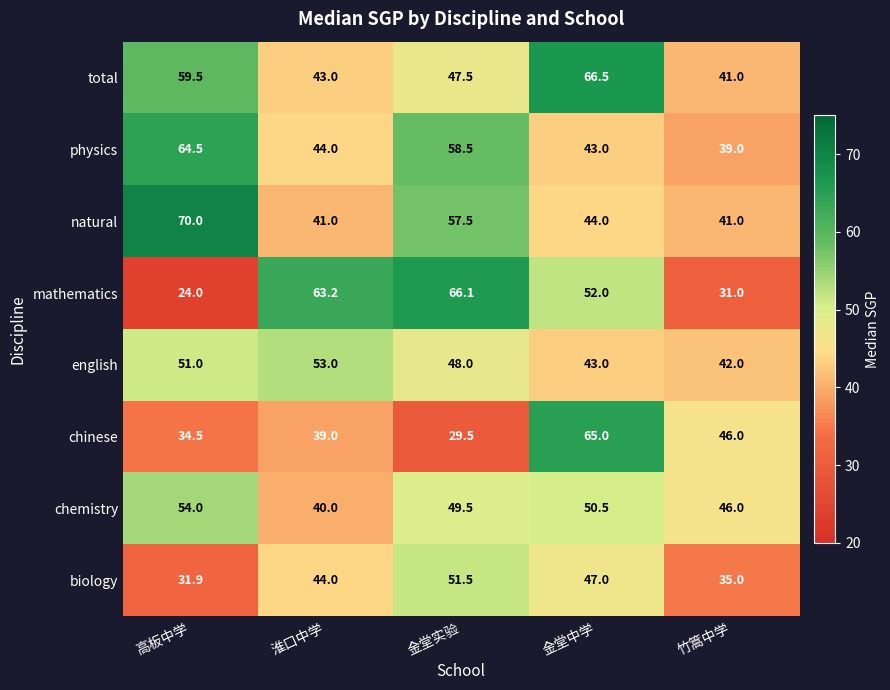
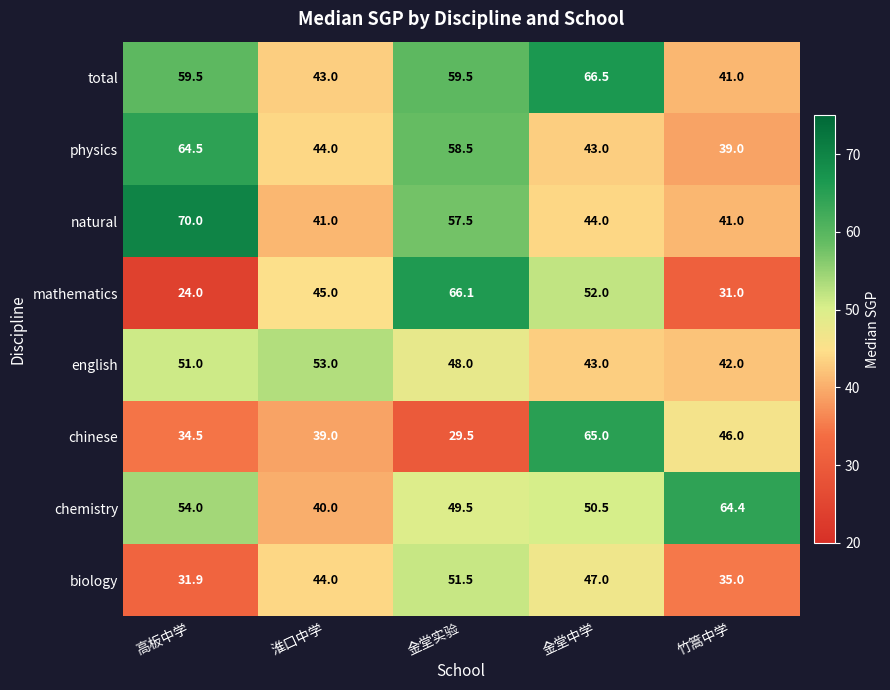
  {
    "total": {
      "高板中学": 59.5,
      "淮口中学": 43.0,
-     "金堂实验": 47.5,
+     "金堂实验": 59.5,
      "金堂中学": 66.5,
      "竹篙中学": 41.0
    },
    "physics": {
      "高板中学": 64.5,
      "淮口中学": 44.0,
      "金堂实验": 58.5,
      "金堂中学": 43.0,
      "竹篙中学": 39.0
    },
    "natural": {
      "高板中学": 70.0,
      "淮口中学": 41.0,
      "金堂实验": 57.5,
      "金堂中学": 44.0,
      "竹篙中学": 41.0
    },
    "mathematics": {
      "高板中学": 24.0,
-     "淮口中学": 63.2,
+     "淮口中学": 45.0,
      "金堂实验": 66.1,
      "金堂中学": 52.0,
      "竹篙中学": 31.0
    },
    "english": {
      "高板中学": 51.0,
      "淮口中学": 53.0,
      "金堂实验": 48.0,
      "金堂中学": 43.0,
      "竹篙中学": 42.0
    },
    "chinese": {
      "高板中学": 34.5,
      "淮口中学": 39.0,
      "金堂实验": 29.5,
      "金堂中学": 65.0,
      "竹篙中学": 46.0
    },
    "chemistry": {
      "高板中学": 54.0,
      "淮口中学": 40.0,
      "金堂实验": 49.5,
      "金堂中学": 50.5,
-     "竹篙中学": 46.0
+     "竹篙中学": 64.4
    },
    "biology": {
      "高板中学": 31.9,
      "淮口中学": 44.0,
      "金堂实验": 51.5,
      "金堂中学": 47.0,
      "竹篙中学": 35.0
    }
  }
